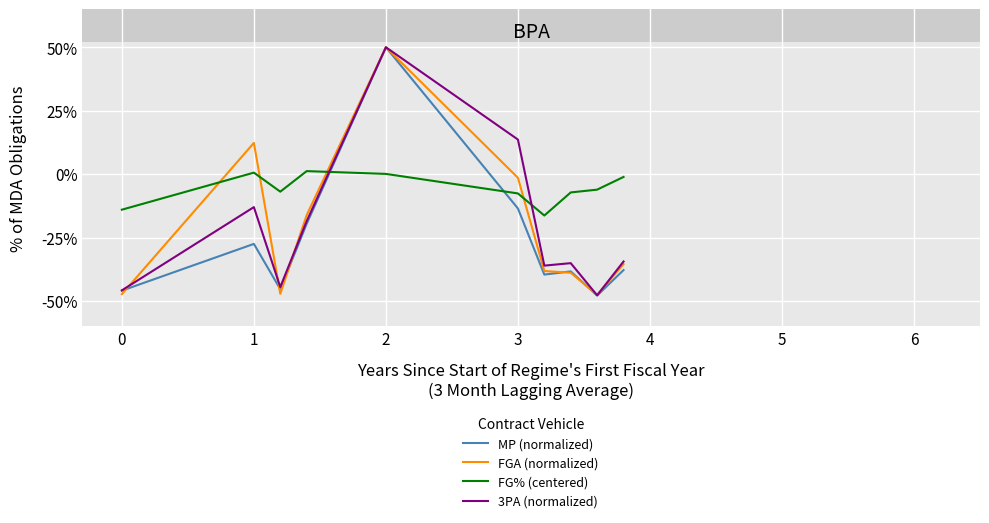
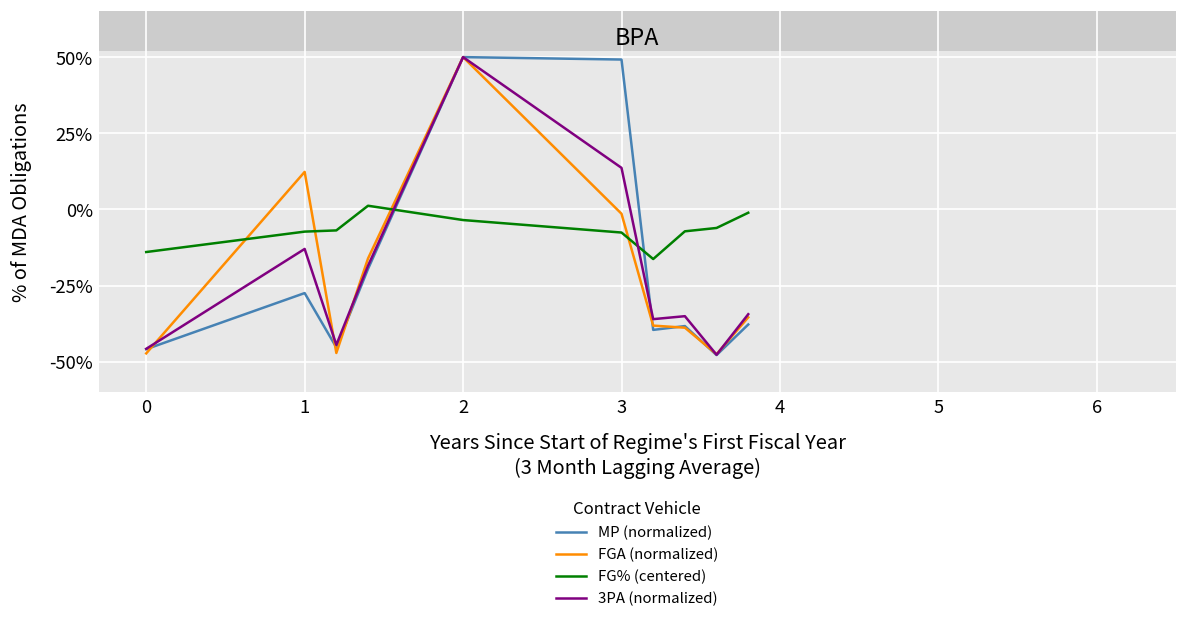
  {
    "MP (normalized)": {
      "1": "-27%",
-     "3": "-14%"
+     "3": "49%"
    },
    "FGA (normalized)": {
      "0": "-47%",
      "1": "12%",
      "3": "-1%"
    },
    "FG% (centered)": {
      "0": "-14%",
-     "1": "1%",
-     "2": "0%",
+     "1": "-7%",
+     "2": "-4%",
      "3": "-8%"
    },
    "3PA (normalized)": {
      "1": "-13%",
      "3": "14%"
    }
  }
